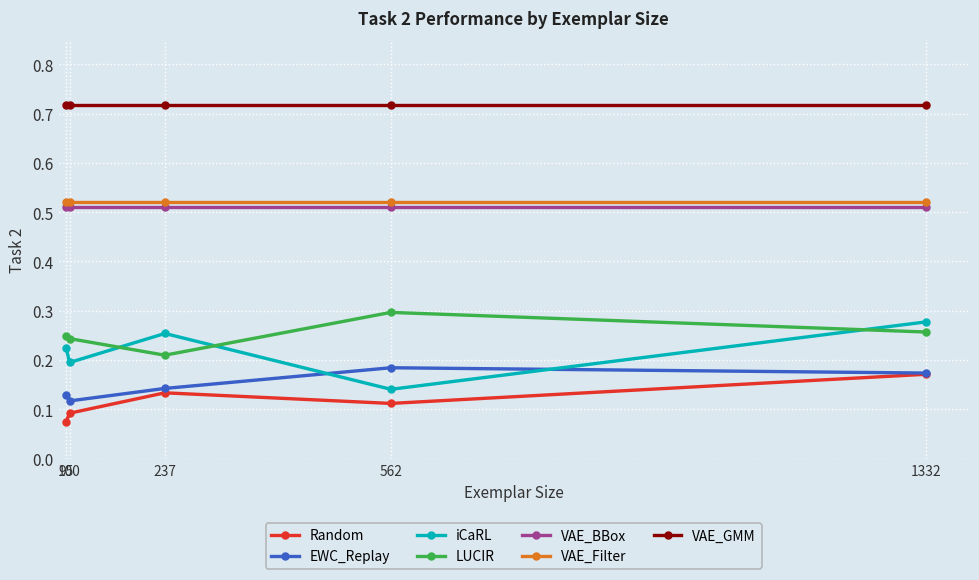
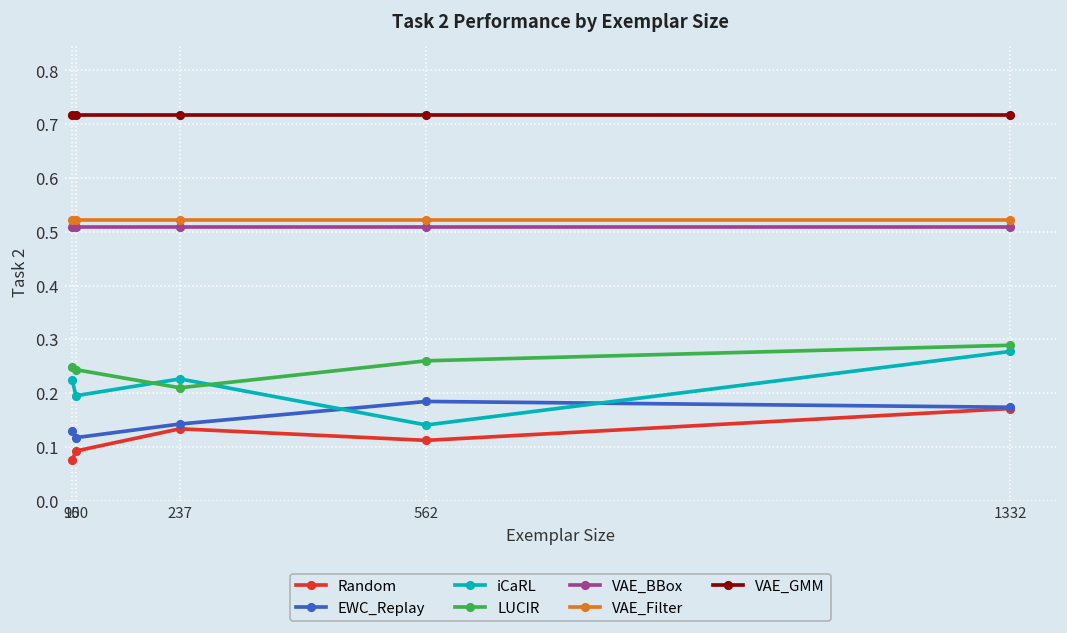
  {
    "Random": {
      "237": 0.13,
      "562": 0.11
    },
    "EWC_Replay": {
      "237": 0.14,
      "562": 0.18
    },
    "iCaRL": {
-     "237": 0.25,
+     "237": 0.23,
      "562": 0.14,
      "1332": 0.28
    },
    "LUCIR": {
      "237": 0.21,
-     "562": 0.30,
-     "1332": 0.26
+     "562": 0.26,
+     "1332": 0.29
    },
    "VAE_BBox": {
      "237": 0.51,
      "562": 0.51,
      "1332": 0.51
    },
    "VAE_Filter": {
      "237": 0.52,
      "562": 0.52,
      "1332": 0.52
    },
    "VAE_GMM": {
      "237": 0.72,
      "562": 0.72,
      "1332": 0.72
    }
  }
